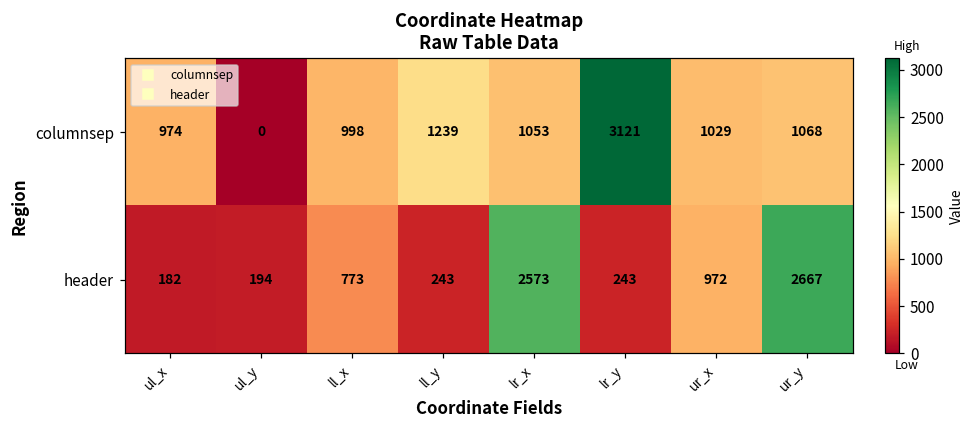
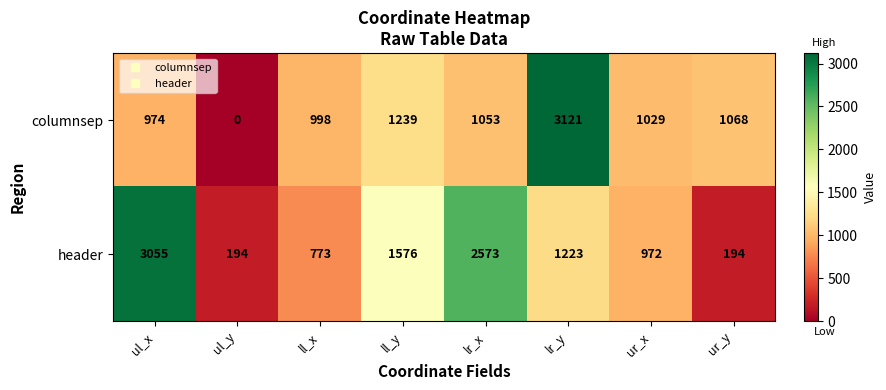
  {
    "columnsep": {
      "ul_x": 974,
      "ul_y": 0,
      "ll_x": 998,
      "ll_y": 1239,
      "lr_x": 1053,
      "lr_y": 3121,
      "ur_x": 1029,
      "ur_y": 1068
    },
    "header": {
-     "ul_x": 182,
+     "ul_x": 3055,
      "ul_y": 194,
      "ll_x": 773,
-     "ll_y": 243,
+     "ll_y": 1576,
      "lr_x": 2573,
-     "lr_y": 243,
+     "lr_y": 1223,
      "ur_x": 972,
-     "ur_y": 2667
+     "ur_y": 194
    }
  }
